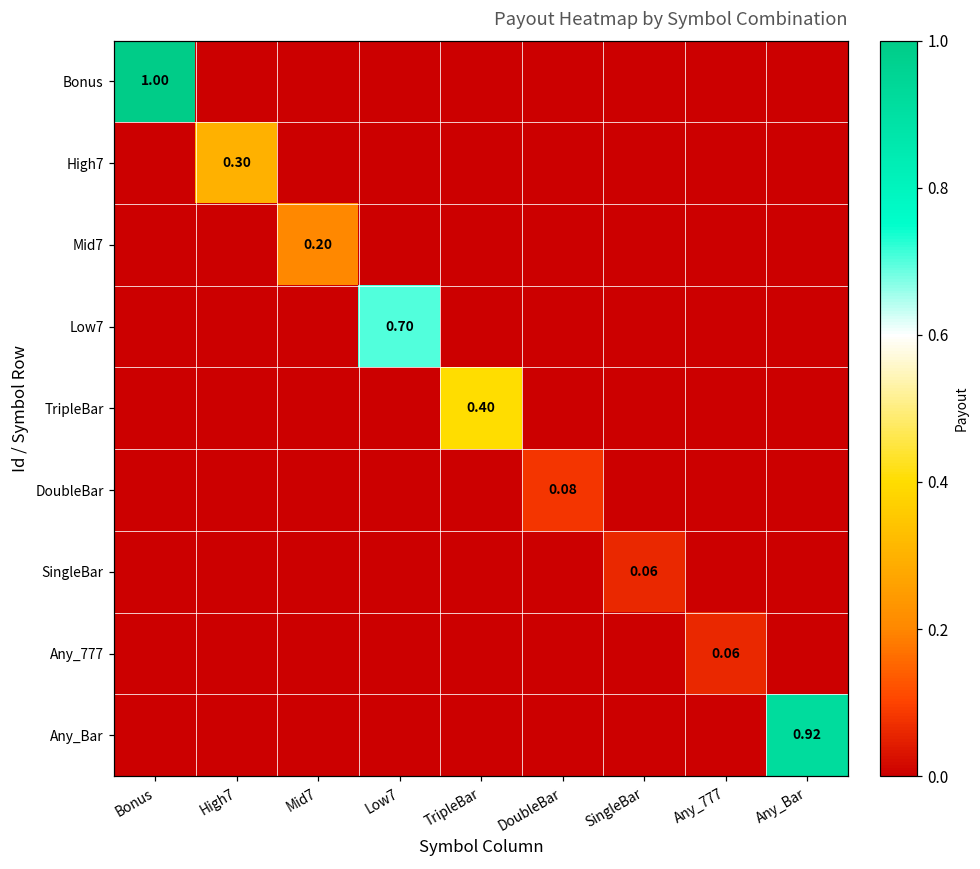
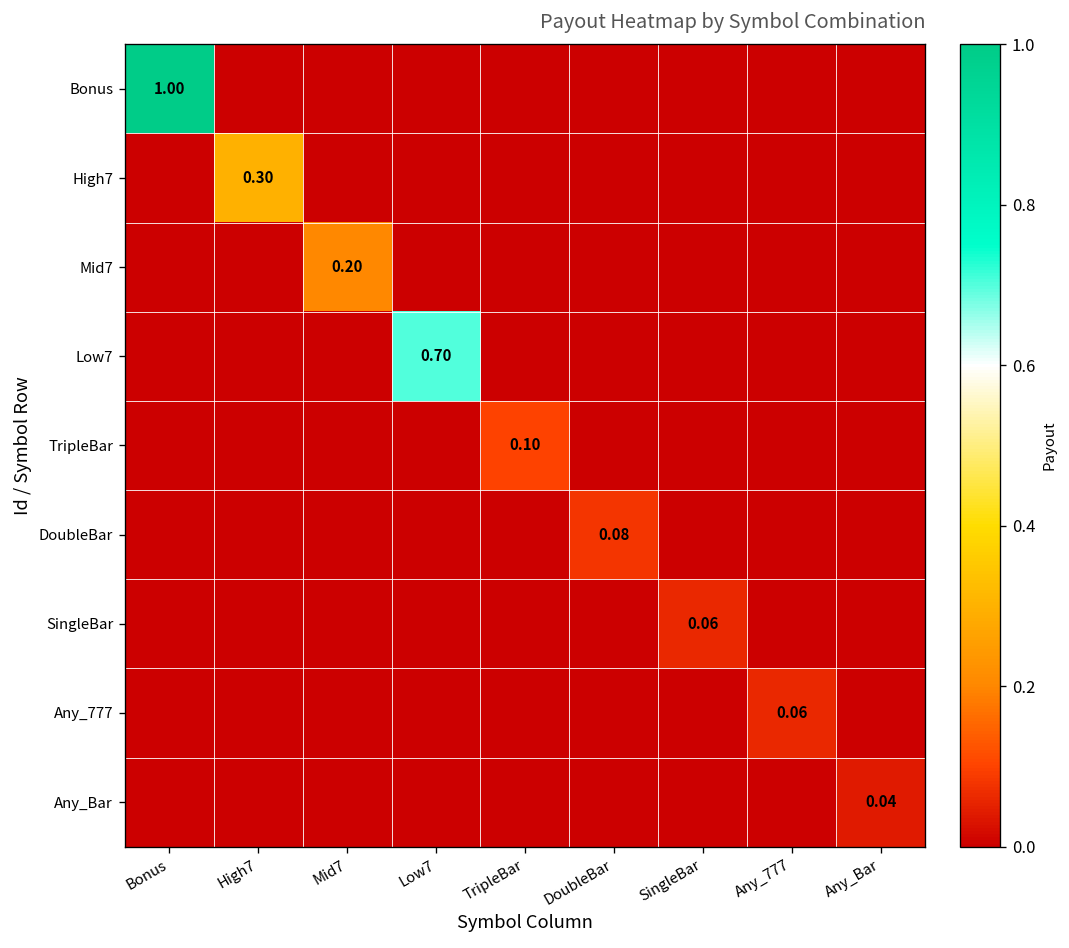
  {
    "Bonus": {
      "Bonus": 1.00
    },
    "High7": {
      "High7": 0.30
    },
    "Mid7": {
      "Mid7": 0.20
    },
    "Low7": {
      "Low7": 0.70
    },
    "TripleBar": {
-     "TripleBar": 0.40
+     "TripleBar": 0.10
    },
    "DoubleBar": {
      "DoubleBar": 0.08
    },
    "SingleBar": {
      "SingleBar": 0.06
    },
    "Any_777": {
      "Any_777": 0.06
    },
    "Any_Bar": {
-     "Any_Bar": 0.92
+     "Any_Bar": 0.04
    }
  }
